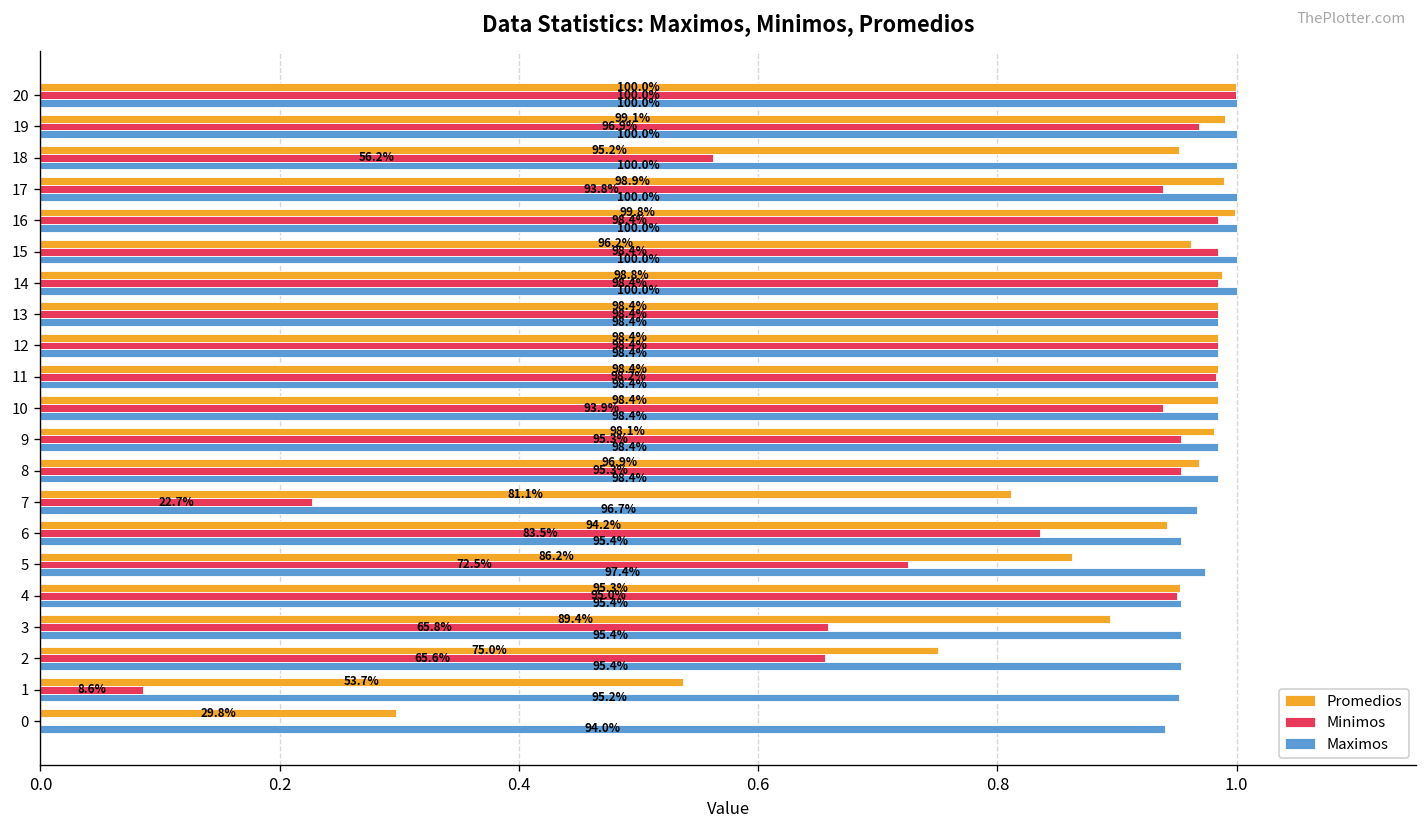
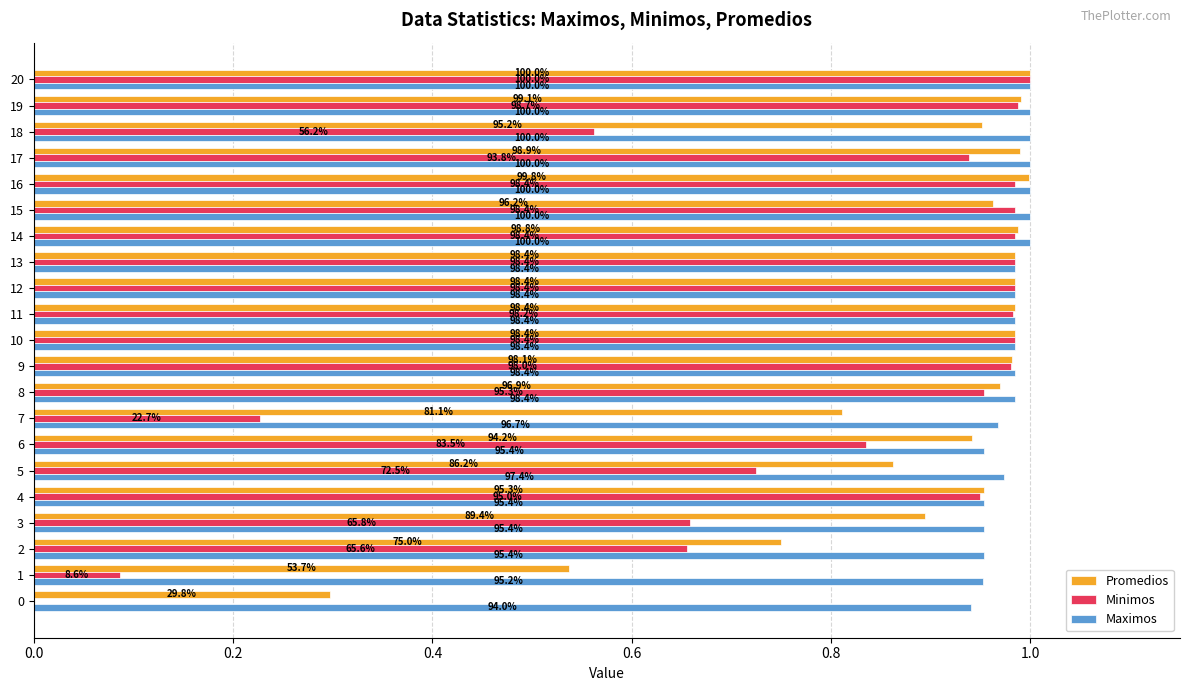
  {
    "Promedios": {
      "18": "95.2%",
      "17": "98.9%",
      "10": "98.4%",
      "7": "81.1%",
      "6": "94.2%",
      "5": "86.2%",
      "3": "89.4%",
      "2": "75.0%",
      "1": "53.7%",
      "0": "29.8%"
    },
    "Minimos": {
-     "19": "96.9%",
+     "19": "98.7%",
      "18": "56.2%",
      "17": "93.8%",
-     "10": "93.9%",
-     "9": "95.3%",
+     "10": "98.4%",
+     "9": "98.0%",
      "7": "22.7%",
      "6": "83.5%",
      "5": "72.5%",
      "3": "65.8%",
      "2": "65.6%",
      "1": "8.6%"
    },
    "Maximos": {
      "18": "100.0%",
      "17": "100.0%",
      "10": "98.4%",
      "7": "96.7%",
      "6": "95.4%",
      "5": "97.4%",
      "3": "95.4%",
      "2": "95.4%",
      "1": "95.2%",
      "0": "94.0%"
    }
  }
